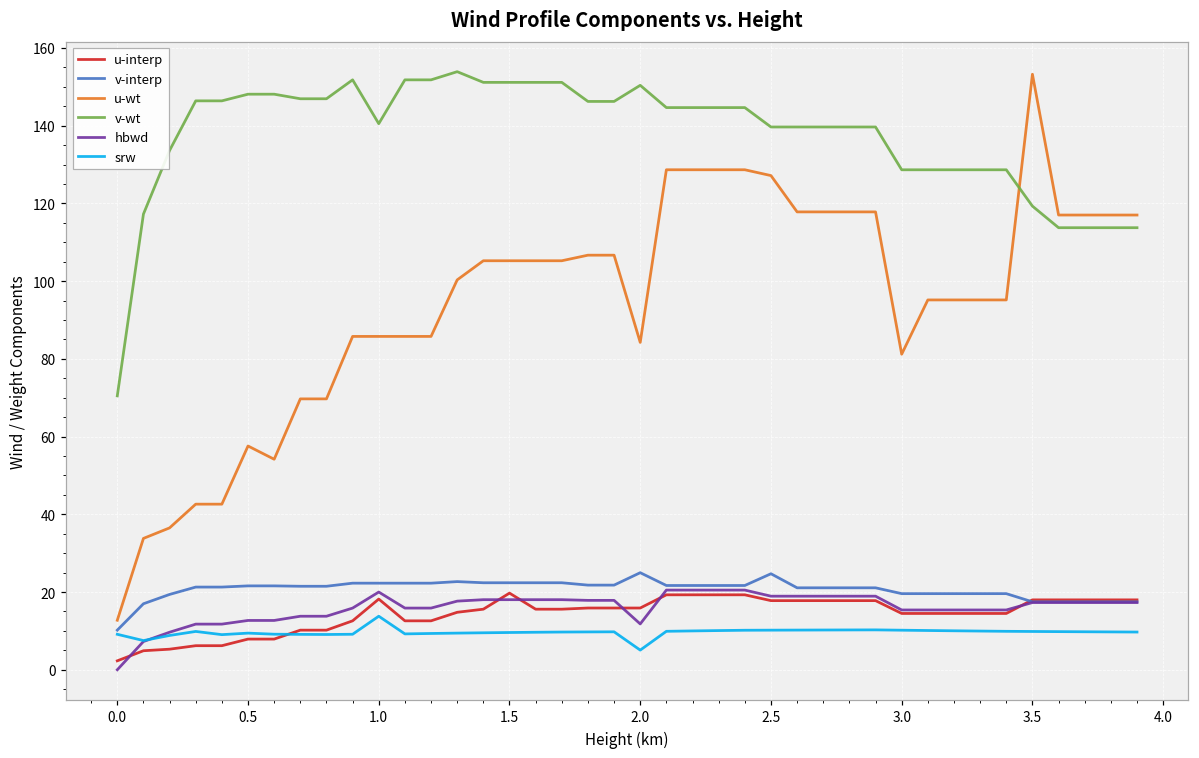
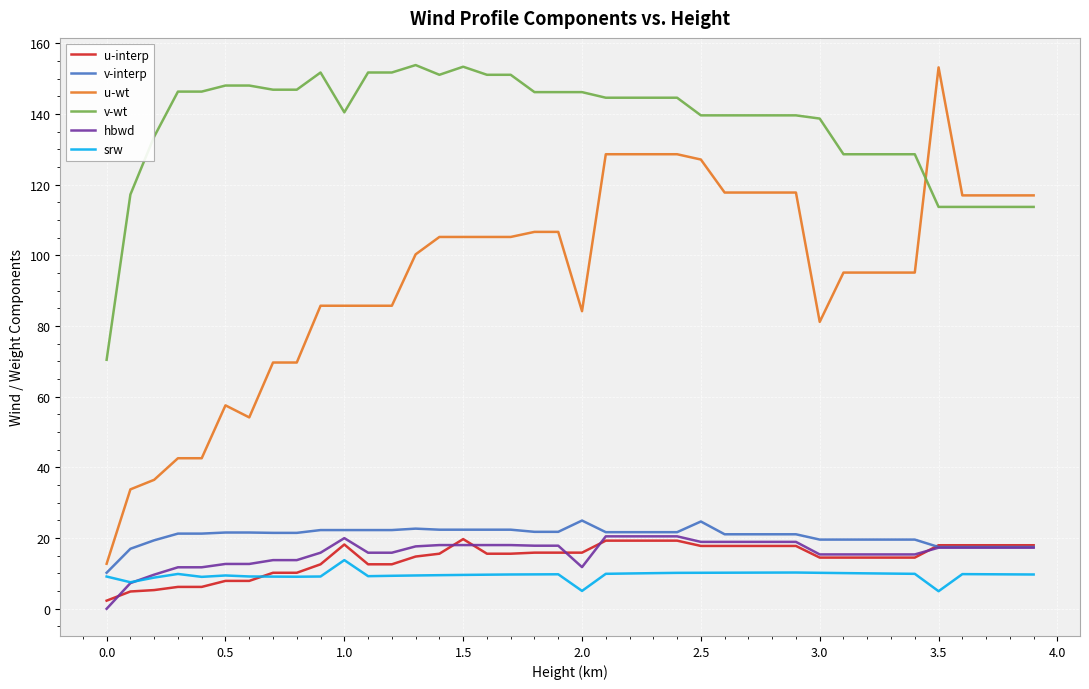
  {
    "u-interp": {
      "0.0": 2,
      "0.5": 8,
      "1.0": 18,
      "1.5": 20,
      "2.0": 16,
      "2.5": 18,
      "3.0": 14
    },
    "v-interp": {
      "0.0": 10,
      "0.5": 22,
      "1.0": 22,
      "1.5": 22,
      "2.0": 25,
      "2.5": 25,
      "3.0": 20
    },
    "u-wt": {
      "0.0": 13,
      "0.5": 58,
      "1.0": 86,
      "1.5": 105,
      "2.0": 84,
      "2.5": 127,
      "3.0": 81,
      "3.5": 153
    },
    "v-wt": {
      "0.0": 70,
      "0.5": 148,
      "1.0": 141,
-     "1.5": 151,
-     "2.0": 150,
+     "1.5": 153,
+     "2.0": 146,
      "2.5": 140,
-     "3.0": 129,
-     "3.5": 119
+     "3.0": 139,
+     "3.5": 114
    },
    "hbwd": {
      "0.0": 0,
      "0.5": 13,
      "1.0": 20,
      "1.5": 18,
      "2.0": 12,
      "2.5": 19,
      "3.0": 15
    },
    "srw": {
      "0.0": 9,
      "0.5": 9,
      "1.0": 14,
      "1.5": 10,
      "2.0": 5,
      "2.5": 10,
      "3.0": 10,
-     "3.5": 10
+     "3.5": 5
    }
  }
